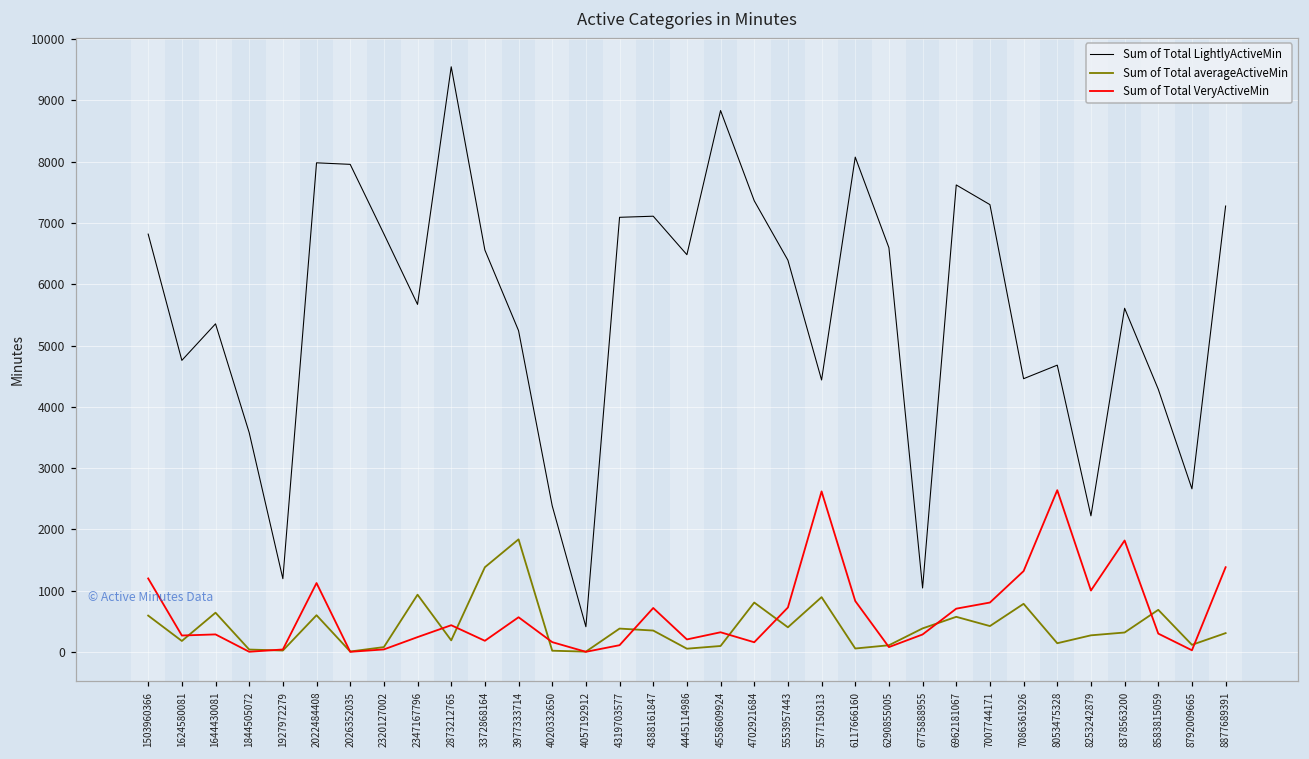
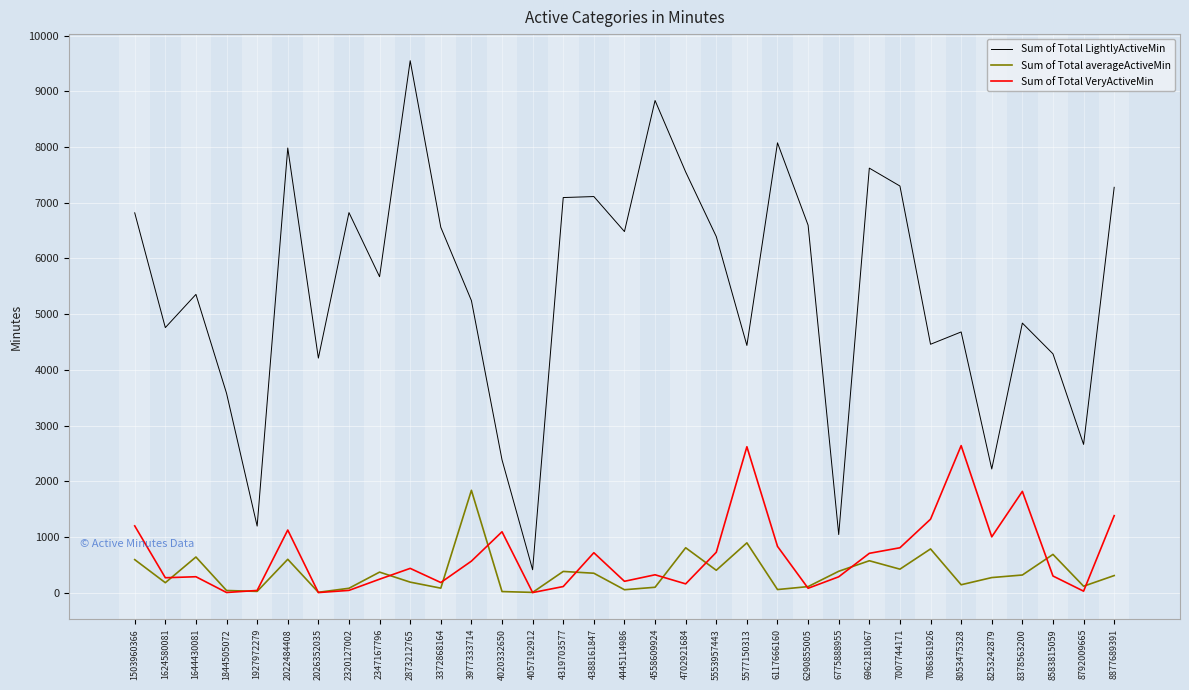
  {
    "Sum of Total LightlyActiveMin": {
      "1503960366": 6800,
      "1624580081": 4800,
      "1644430081": 5400,
      "1844505072": 3600,
      "1927972279": 1200,
      "2022484408": 8000,
-     "2026352035": 8000,
+     "2026352035": 4200,
      "2320127002": 6800,
      "2347167796": 5700,
      "2873212765": 9500,
      "3372868164": 6600,
      "3977333714": 5200,
      "4020332650": 2400,
      "4057192912": 400,
      "4319703577": 7100,
      "4388161847": 7100,
      "4445114986": 6500,
      "4558609924": 8800,
-     "4702921684": 7400,
+     "4702921684": 7600,
      "5553957443": 6400,
      "5577150313": 4400,
      "6117666160": 8100,
      "6290855005": 6600,
      "6775888955": 1000,
      "6962181067": 7600,
      "7007744171": 7300,
      "7086361926": 4500,
      "8053475328": 4700,
      "8253242879": 2200,
-     "8378563200": 5600,
+     "8378563200": 4800,
      "8583815059": 4300,
      "8792009665": 2700,
      "8877689391": 7300
    },
    "Sum of Total averageActiveMin": {
      "1503960366": 600,
      "1624580081": 200,
      "1644430081": 600,
      "2022484408": 600,
-     "2347167796": 900,
+     "2347167796": 400,
      "2873212765": 200,
-     "3372868164": 1400,
+     "3372868164": 100,
      "3977333714": 1800,
      "4020332650": 0,
      "4319703577": 400,
      "4388161847": 400,
      "4445114986": 100,
      "4558609924": 100,
      "4702921684": 800,
      "5553957443": 400,
      "5577150313": 900,
      "6117666160": 100,
      "6775888955": 400,
      "6962181067": 600,
      "7007744171": 400,
      "7086361926": 800,
      "8053475328": 100,
      "8253242879": 300,
      "8378563200": 300,
      "8583815059": 700,
      "8792009665": 100,
      "8877689391": 300
    },
    "Sum of Total VeryActiveMin": {
      "1503960366": 1200,
      "1624580081": 300,
      "1644430081": 300,
      "2022484408": 1100,
      "2347167796": 200,
      "2873212765": 400,
      "3372868164": 200,
      "3977333714": 600,
-     "4020332650": 200,
+     "4020332650": 1100,
      "4319703577": 100,
      "4388161847": 700,
      "4445114986": 200,
      "4558609924": 300,
      "4702921684": 200,
      "5553957443": 700,
      "5577150313": 2600,
      "6117666160": 800,
      "6775888955": 300,
      "6962181067": 700,
      "7007744171": 800,
      "7086361926": 1300,
      "8053475328": 2600,
      "8253242879": 1000,
      "8378563200": 1800,
      "8583815059": 300,
      "8792009665": 0,
      "8877689391": 1400
    }
  }
